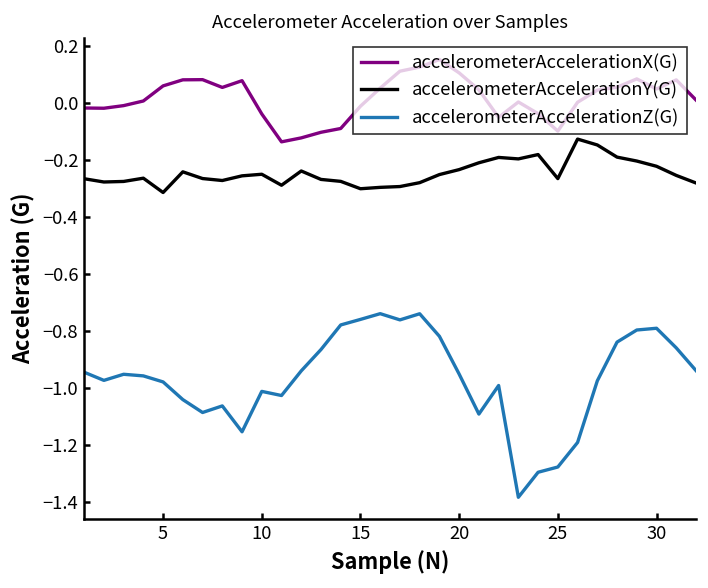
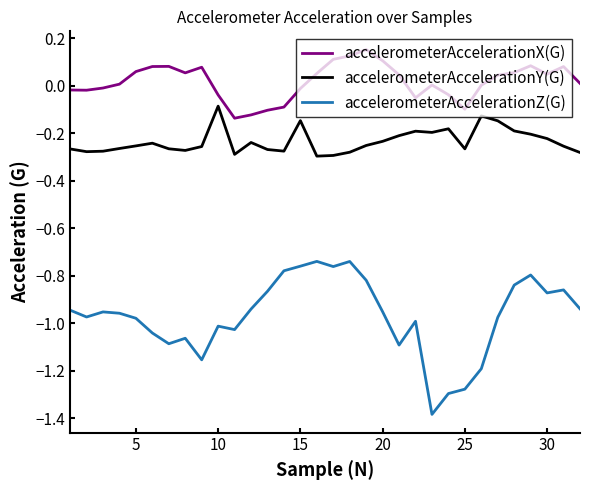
  {
    "accelerometerAccelerationX(G)": {
      "5": 0.06,
      "10": -0.04
    },
    "accelerometerAccelerationY(G)": {
-     "5": -0.31,
-     "10": -0.25,
-     "15": -0.30,
+     "5": -0.25,
+     "10": -0.09,
+     "15": -0.15,
      "20": -0.23,
      "25": -0.27,
      "30": -0.22
    },
    "accelerometerAccelerationZ(G)": {
      "5": -0.98,
      "10": -1.01,
      "15": -0.76,
      "20": -0.95,
      "25": -1.28,
-     "30": -0.79
+     "30": -0.87
    }
  }
